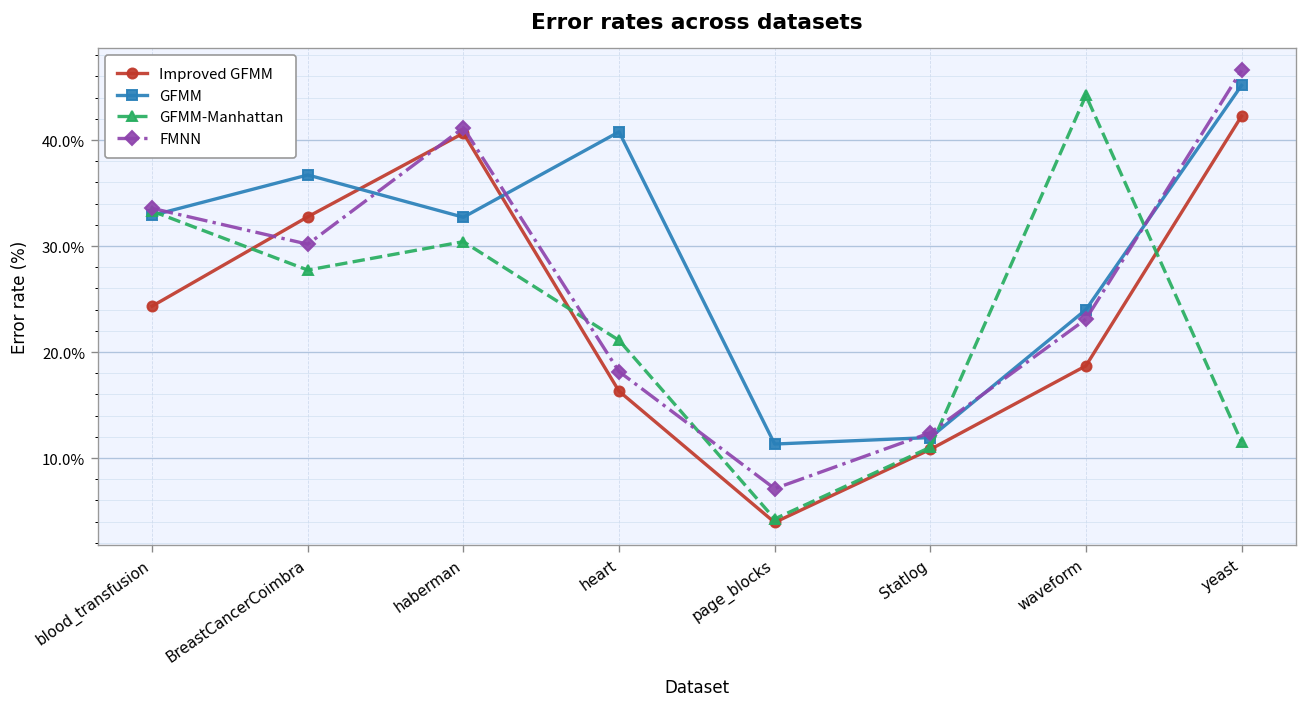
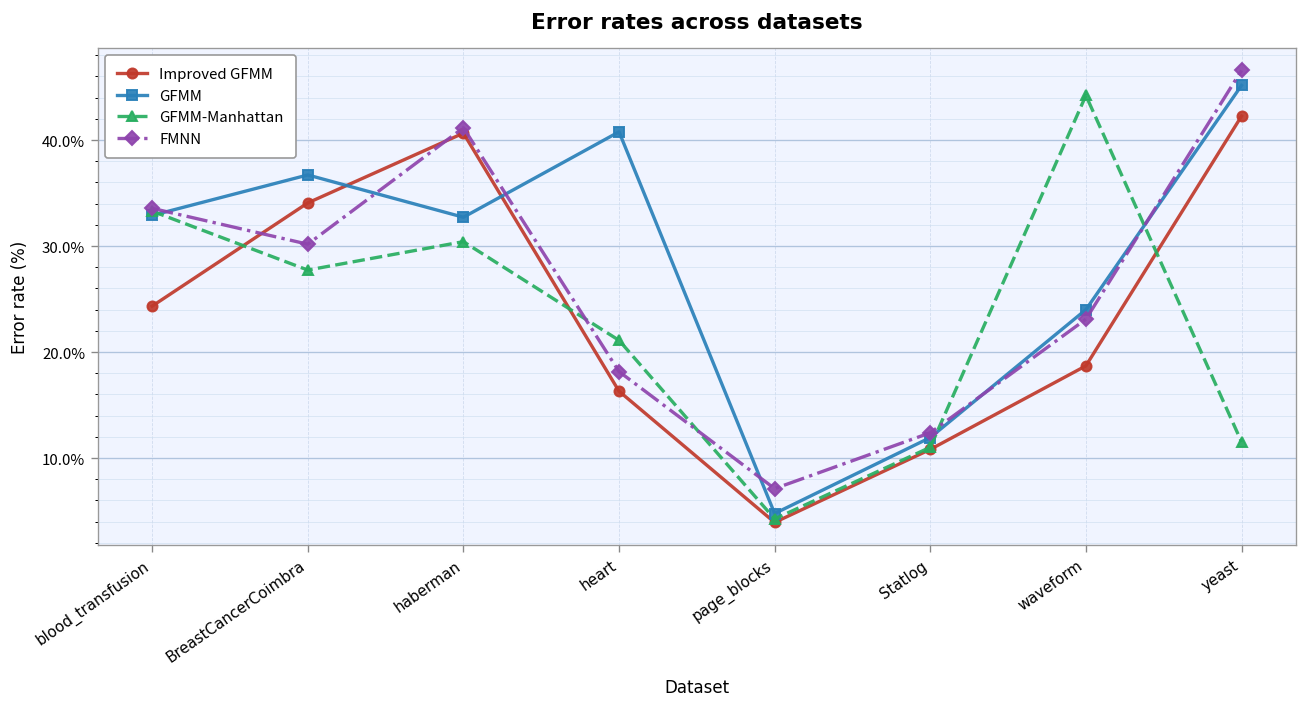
  {
    "Improved GFMM": {
      "blood_transfusion": "24%",
-     "BreastCancerCoimbra": "33%",
+     "BreastCancerCoimbra": "34%",
      "haberman": "41%",
      "heart": "16%",
      "page_blocks": "4%",
      "waveform": "19%",
      "yeast": "42%"
    },
    "GFMM": {
      "blood_transfusion": "33%",
      "BreastCancerCoimbra": "37%",
      "haberman": "33%",
      "heart": "41%",
-     "page_blocks": "11%",
+     "page_blocks": "5%",
      "Statlog": "12%",
      "waveform": "24%",
      "yeast": "45%"
    },
    "GFMM-Manhattan": {
      "BreastCancerCoimbra": "28%",
      "haberman": "30%",
      "heart": "21%",
      "page_blocks": "4%",
      "waveform": "44%",
      "yeast": "12%"
    },
    "FMNN": {
      "BreastCancerCoimbra": "30%",
      "haberman": "41%",
      "heart": "18%",
      "page_blocks": "7%",
      "Statlog": "12%",
      "waveform": "23%",
      "yeast": "47%"
    }
  }
